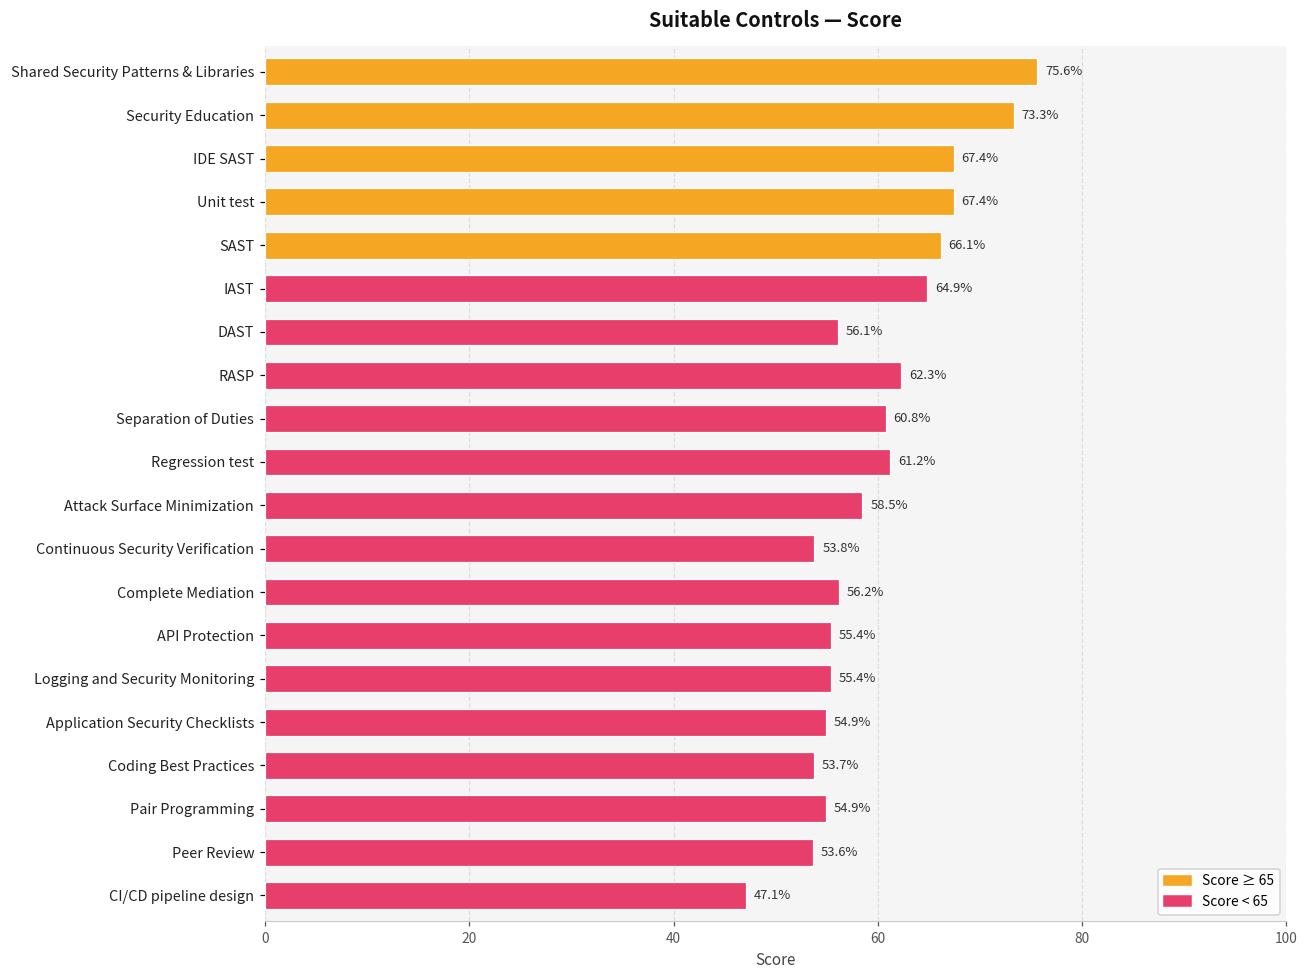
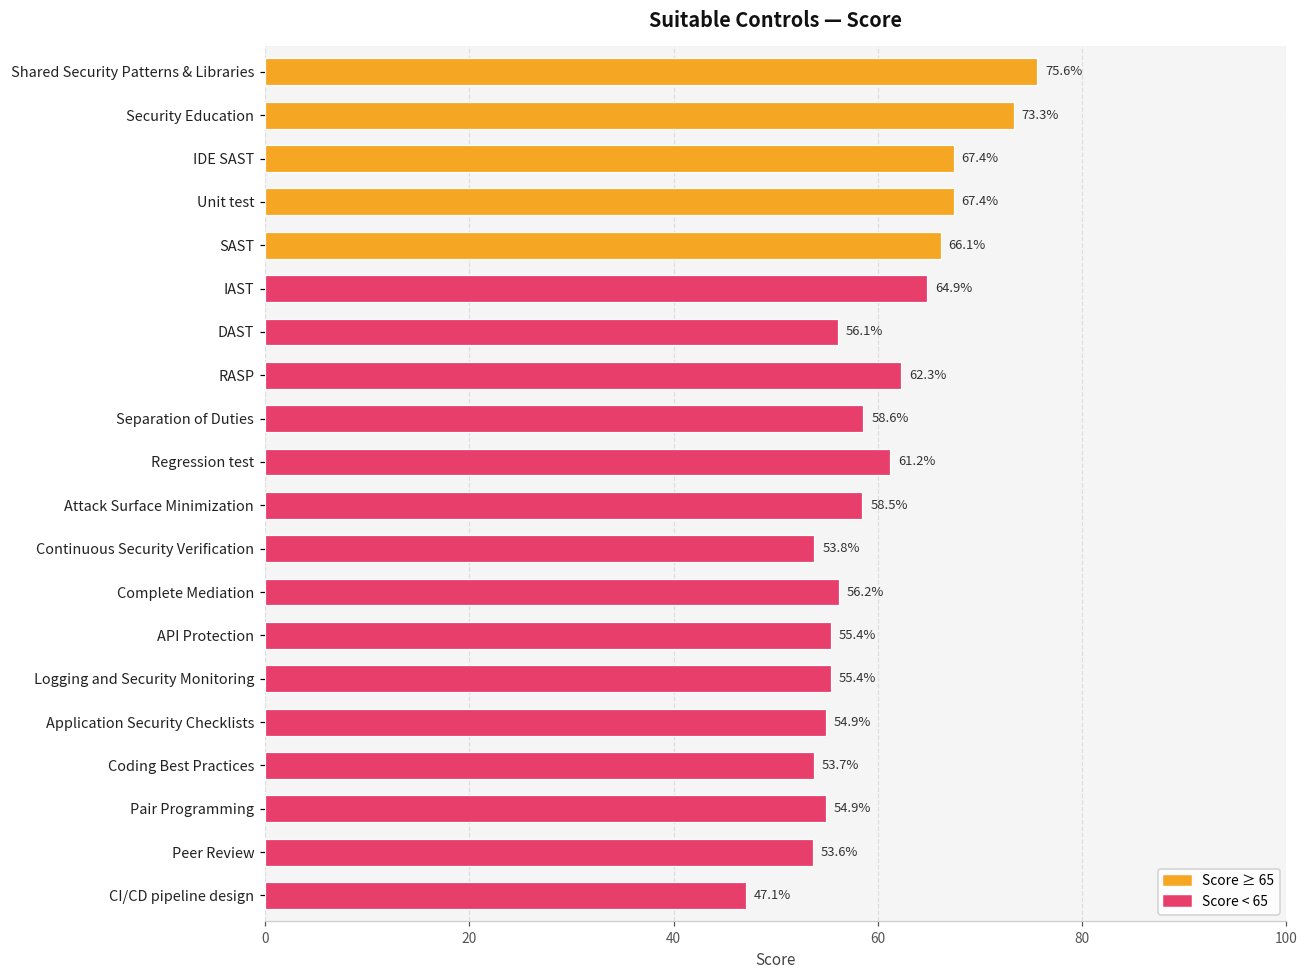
  {
    "Shared Security Patterns & Libraries": "75.6%",
    "Security Education": "73.3%",
    "IDE SAST": "67.4%",
    "Unit test": "67.4%",
    "SAST": "66.1%",
    "IAST": "64.9%",
    "DAST": "56.1%",
    "RASP": "62.3%",
-   "Separation of Duties": "60.8%",
+   "Separation of Duties": "58.6%",
    "Regression test": "61.2%",
    "Attack Surface Minimization": "58.5%",
    "Continuous Security Verification": "53.8%",
    "Complete Mediation": "56.2%",
    "API Protection": "55.4%",
    "Logging and Security Monitoring": "55.4%",
    "Application Security Checklists": "54.9%",
    "Coding Best Practices": "53.7%",
    "Pair Programming": "54.9%",
    "Peer Review": "53.6%",
    "CI/CD pipeline design": "47.1%"
  }
